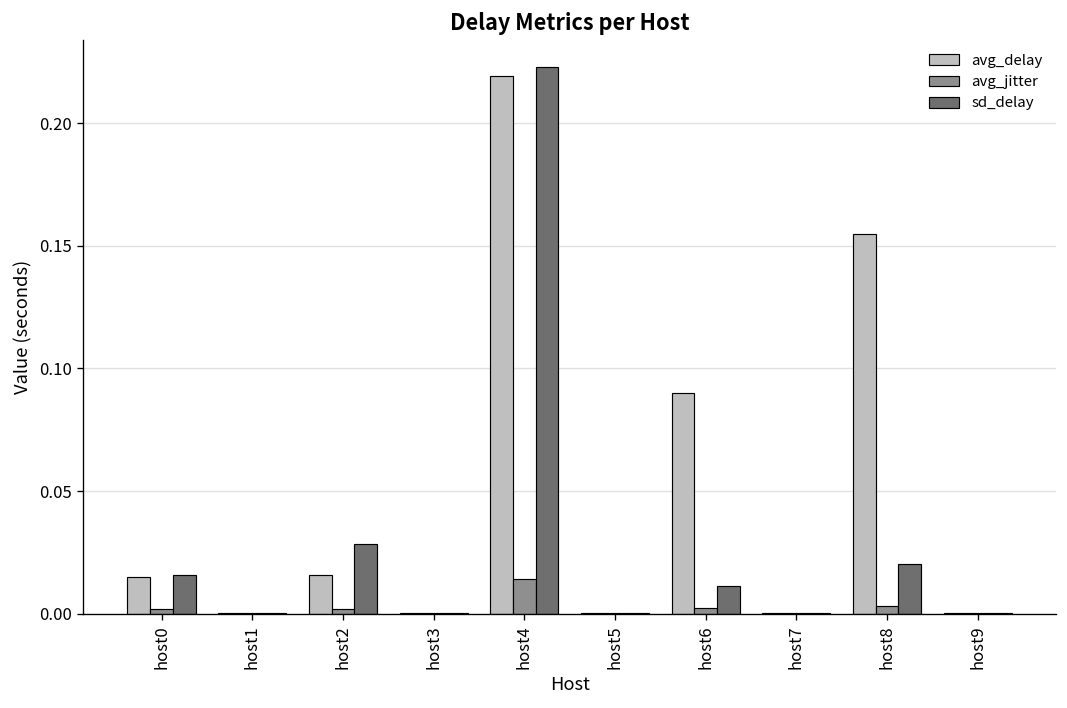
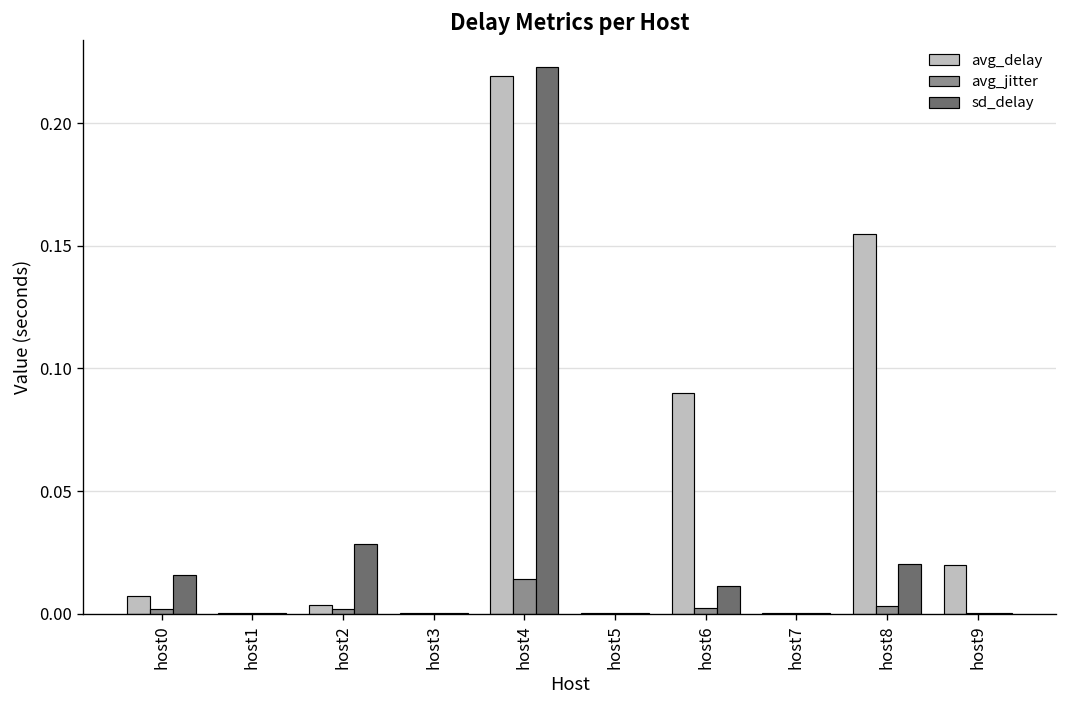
  {
    "avg_delay": {
-     "host0": 0.015,
-     "host2": 0.016,
+     "host0": 0.007,
+     "host2": 0.004,
      "host4": 0.219,
      "host6": 0.090,
      "host8": 0.155,
-     "host9": 0.000
+     "host9": 0.020
    }
  }
